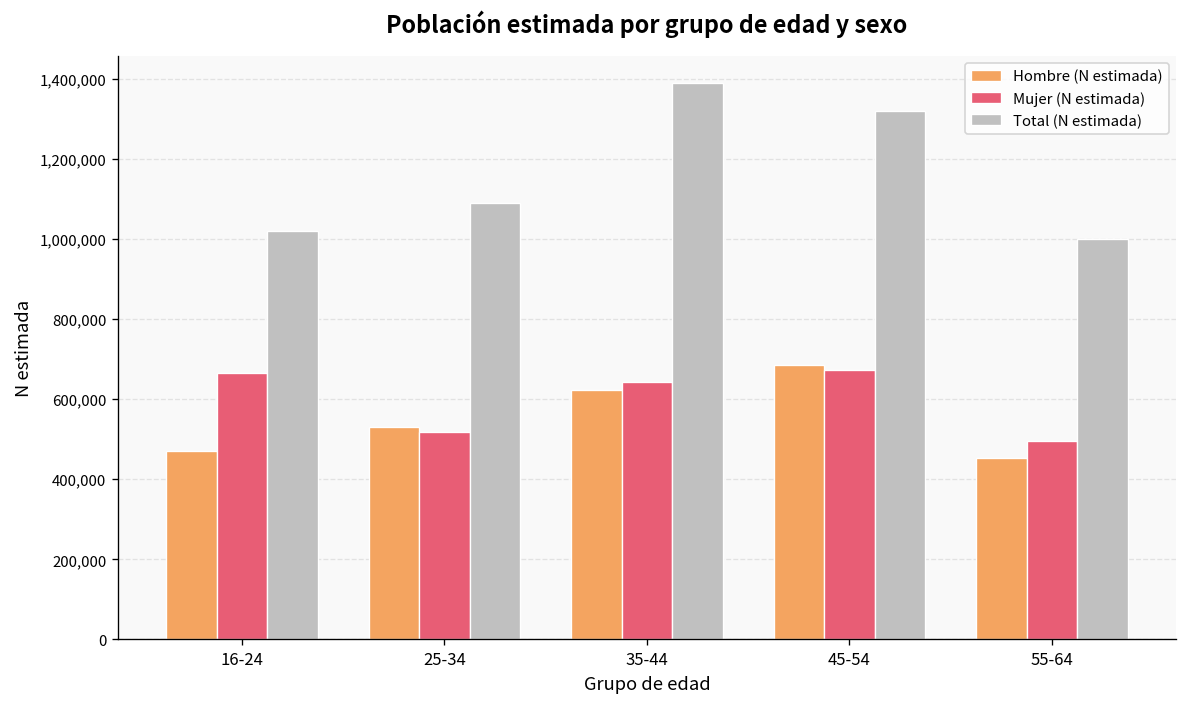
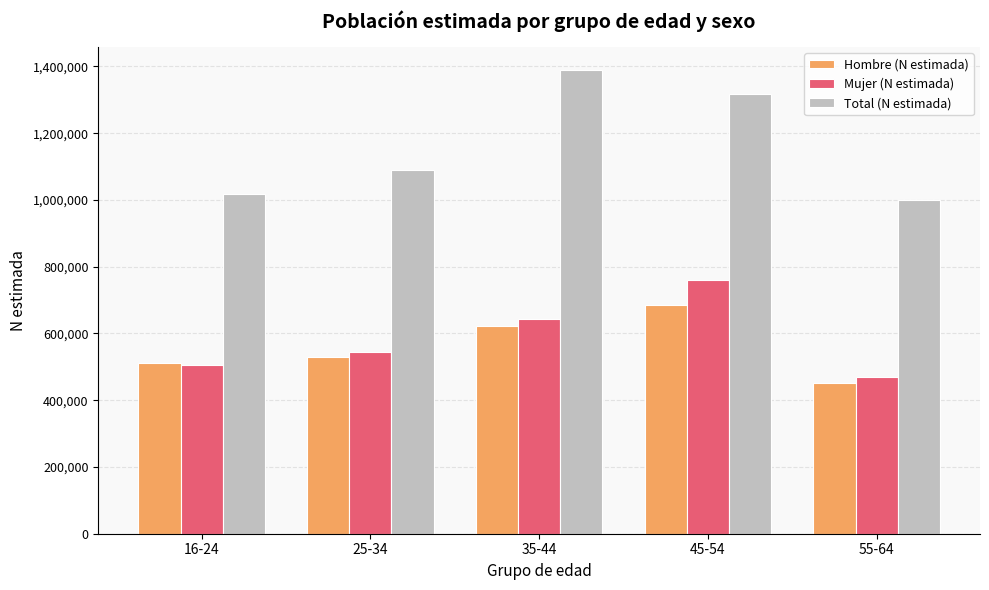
  {
    "Hombre (N estimada)": {
-     "16-24": "470,000",
+     "16-24": "510,000",
      "25-34": "530,000",
      "35-44": "620,000",
      "45-54": "690,000",
      "55-64": "450,000"
    },
    "Mujer (N estimada)": {
-     "16-24": "670,000",
-     "25-34": "520,000",
+     "16-24": "510,000",
+     "25-34": "540,000",
      "35-44": "640,000",
-     "45-54": "670,000",
-     "55-64": "500,000"
+     "45-54": "760,000",
+     "55-64": "470,000"
    },
    "Total (N estimada)": {
      "16-24": "1,020,000",
      "25-34": "1,090,000",
      "35-44": "1,390,000",
      "45-54": "1,320,000",
      "55-64": "1,000,000"
    }
  }
